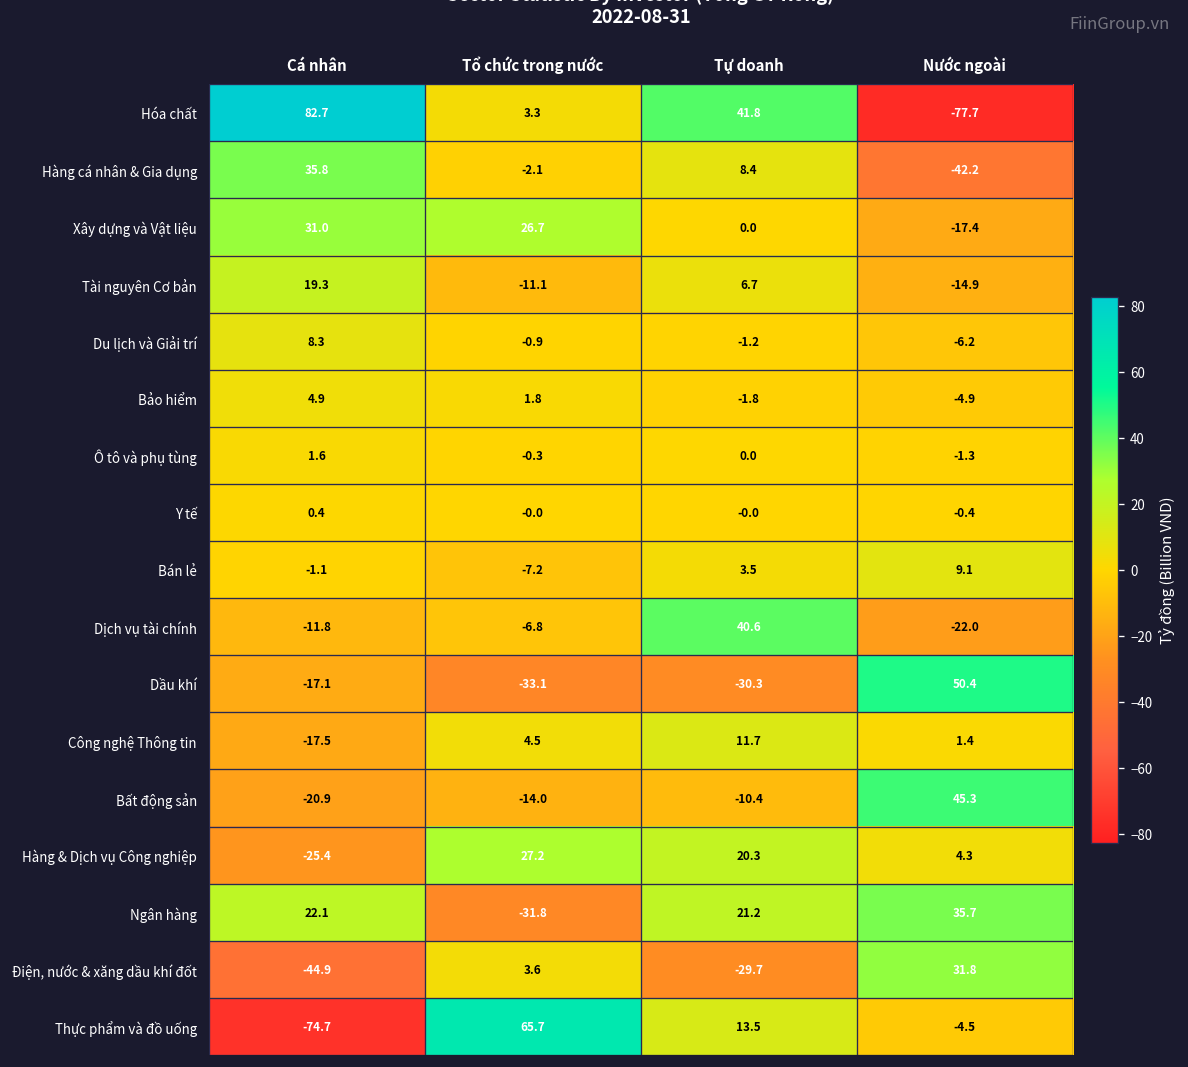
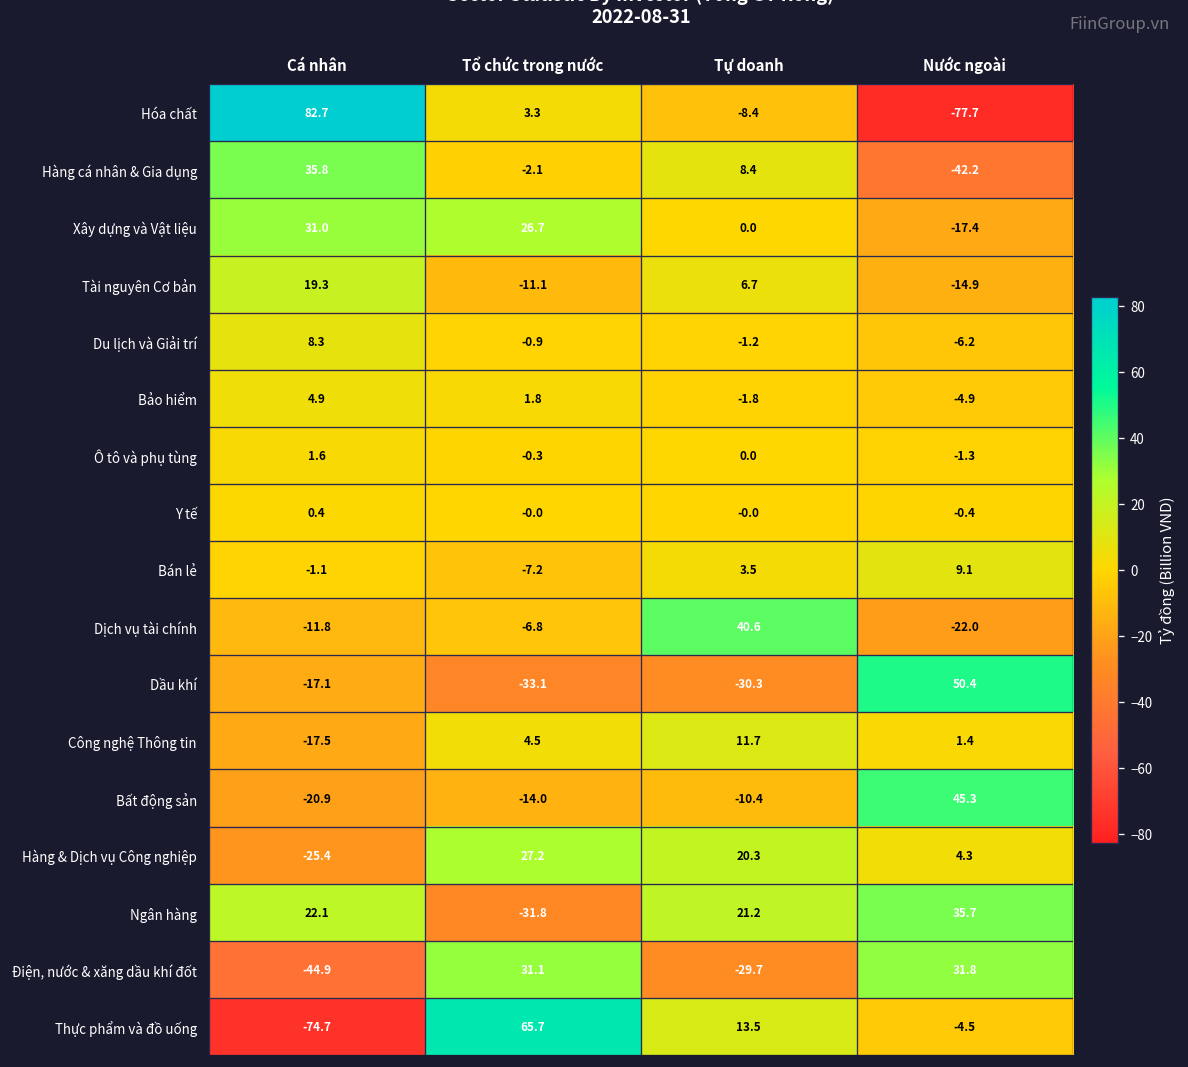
  {
    "Hóa chất": {
      "Cá nhân": 82.7,
      "Tổ chức trong nước": 3.3,
-     "Tự doanh": 41.8,
+     "Tự doanh": -8.4,
      "Nước ngoài": -77.7
    },
    "Hàng cá nhân & Gia dụng": {
      "Cá nhân": 35.8,
      "Tổ chức trong nước": -2.1,
      "Tự doanh": 8.4,
      "Nước ngoài": -42.2
    },
    "Xây dựng và Vật liệu": {
      "Cá nhân": 31.0,
      "Tổ chức trong nước": 26.7,
      "Tự doanh": 0.0,
      "Nước ngoài": -17.4
    },
    "Tài nguyên Cơ bản": {
      "Cá nhân": 19.3,
      "Tổ chức trong nước": -11.1,
      "Tự doanh": 6.7,
      "Nước ngoài": -14.9
    },
    "Du lịch và Giải trí": {
      "Cá nhân": 8.3,
      "Tổ chức trong nước": -0.9,
      "Tự doanh": -1.2,
      "Nước ngoài": -6.2
    },
    "Bảo hiểm": {
      "Cá nhân": 4.9,
      "Tổ chức trong nước": 1.8,
      "Tự doanh": -1.8,
      "Nước ngoài": -4.9
    },
    "Ô tô và phụ tùng": {
      "Cá nhân": 1.6,
      "Tổ chức trong nước": -0.3,
      "Tự doanh": 0.0,
      "Nước ngoài": -1.3
    },
    "Y tế": {
      "Cá nhân": 0.4,
      "Tổ chức trong nước": -0.0,
      "Tự doanh": -0.0,
      "Nước ngoài": -0.4
    },
    "Bán lẻ": {
      "Cá nhân": -1.1,
      "Tổ chức trong nước": -7.2,
      "Tự doanh": 3.5,
      "Nước ngoài": 9.1
    },
    "Dịch vụ tài chính": {
      "Cá nhân": -11.8,
      "Tổ chức trong nước": -6.8,
      "Tự doanh": 40.6,
      "Nước ngoài": -22.0
    },
    "Dầu khí": {
      "Cá nhân": -17.1,
      "Tổ chức trong nước": -33.1,
      "Tự doanh": -30.3,
      "Nước ngoài": 50.4
    },
    "Công nghệ Thông tin": {
      "Cá nhân": -17.5,
      "Tổ chức trong nước": 4.5,
      "Tự doanh": 11.7,
      "Nước ngoài": 1.4
    },
    "Bất động sản": {
      "Cá nhân": -20.9,
      "Tổ chức trong nước": -14.0,
      "Tự doanh": -10.4,
      "Nước ngoài": 45.3
    },
    "Hàng & Dịch vụ Công nghiệp": {
      "Cá nhân": -25.4,
      "Tổ chức trong nước": 27.2,
      "Tự doanh": 20.3,
      "Nước ngoài": 4.3
    },
    "Ngân hàng": {
      "Cá nhân": 22.1,
      "Tổ chức trong nước": -31.8,
      "Tự doanh": 21.2,
      "Nước ngoài": 35.7
    },
    "Điện, nước & xăng dầu khí đốt": {
      "Cá nhân": -44.9,
-     "Tổ chức trong nước": 3.6,
+     "Tổ chức trong nước": 31.1,
      "Tự doanh": -29.7,
      "Nước ngoài": 31.8
    },
    "Thực phẩm và đồ uống": {
      "Cá nhân": -74.7,
      "Tổ chức trong nước": 65.7,
      "Tự doanh": 13.5,
      "Nước ngoài": -4.5
    }
  }
